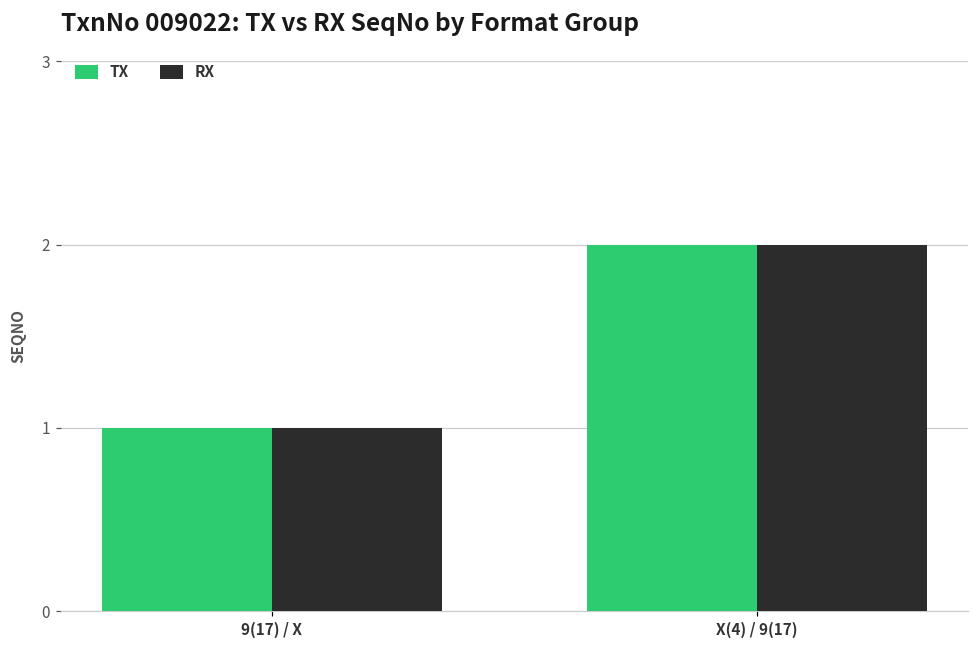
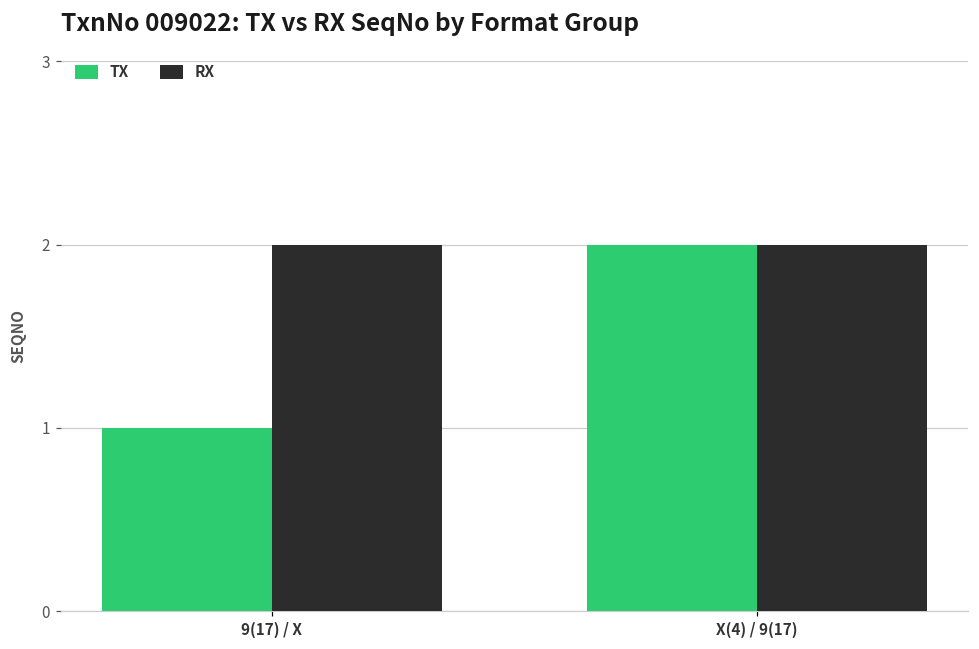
  {
    "TX": {
      "9(17) / X": 1,
      "X(4) / 9(17)": 2
    },
    "RX": {
-     "9(17) / X": 1,
+     "9(17) / X": 2,
      "X(4) / 9(17)": 2
    }
  }
